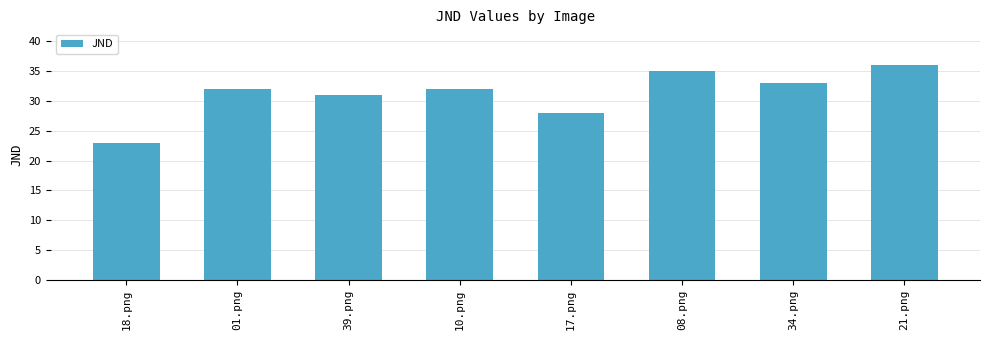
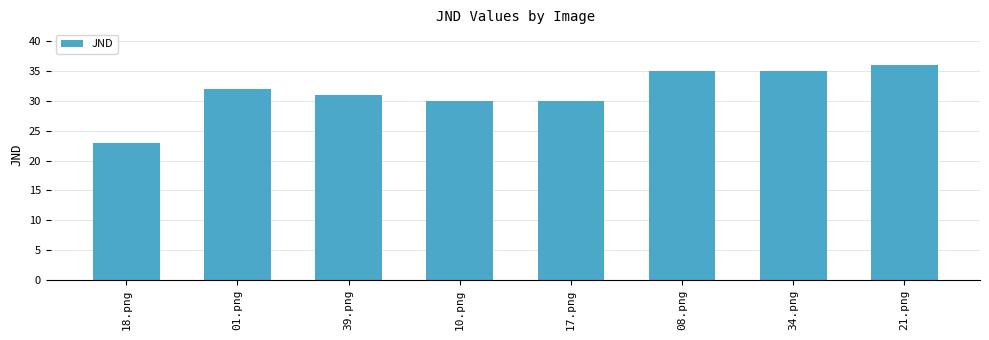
  {
    "18.png": 23,
    "01.png": 32,
    "39.png": 31,
-   "10.png": 32,
-   "17.png": 28,
+   "10.png": 30,
+   "17.png": 30,
    "08.png": 35,
-   "34.png": 33,
+   "34.png": 35,
    "21.png": 36
  }
